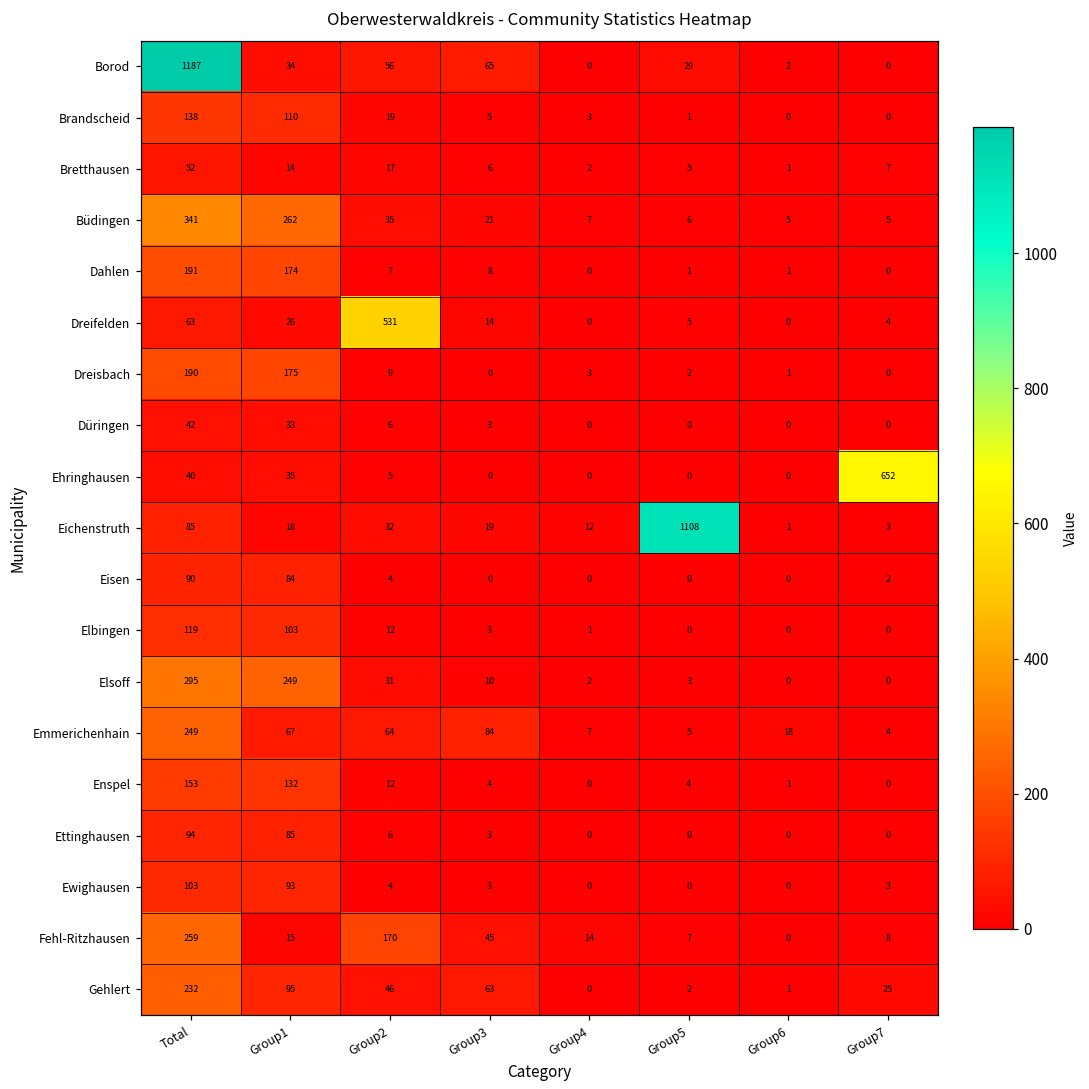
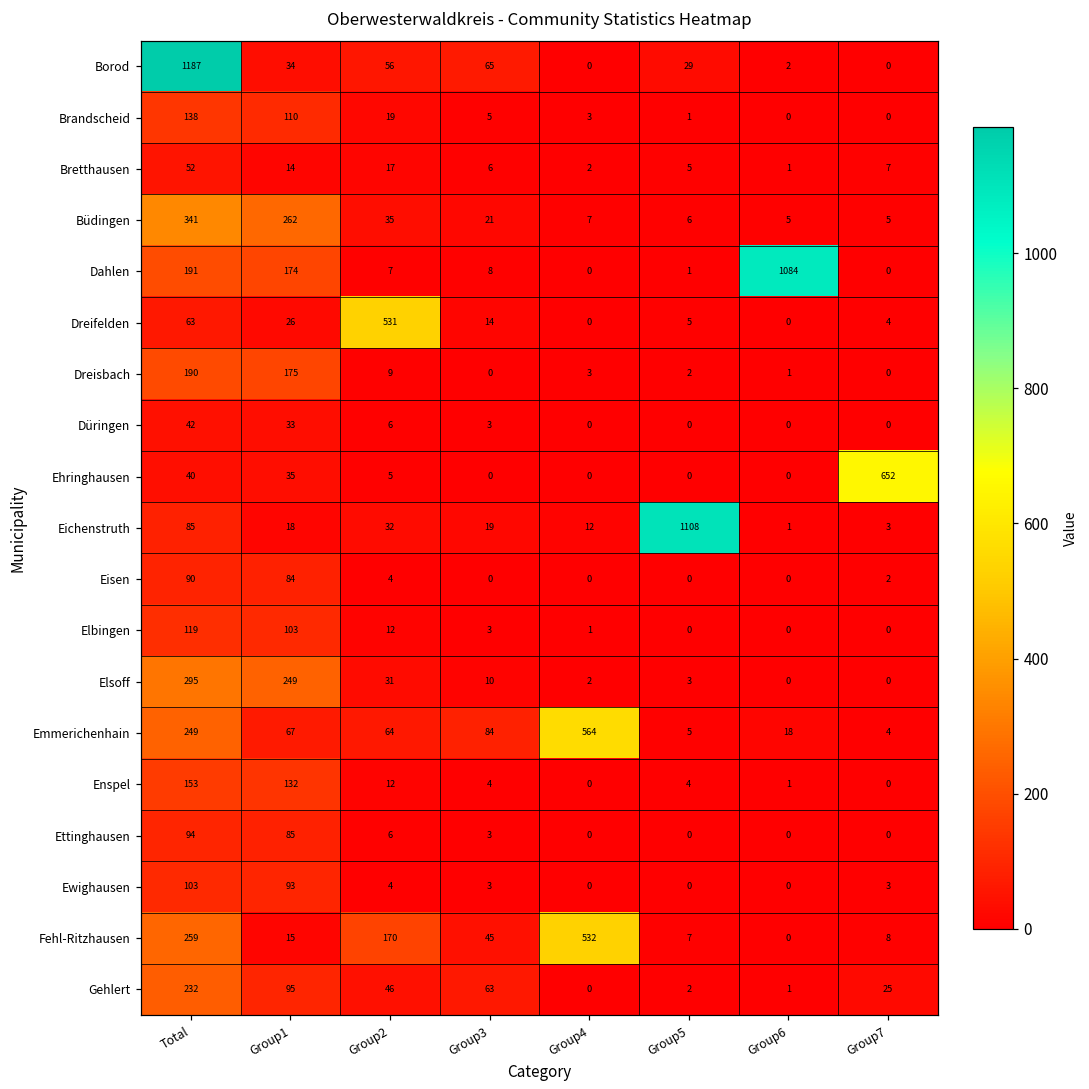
  {
    "Borod": {
      "Total": 1187,
      "Group1": 34,
      "Group2": 56,
      "Group3": 65,
      "Group4": 0,
      "Group5": 29,
      "Group6": 2,
      "Group7": 0
    },
    "Brandscheid": {
      "Total": 138,
      "Group1": 110,
      "Group2": 19,
      "Group3": 5,
      "Group4": 3,
      "Group5": 1,
      "Group6": 0,
      "Group7": 0
    },
    "Bretthausen": {
      "Total": 52,
      "Group1": 14,
      "Group2": 17,
      "Group3": 6,
      "Group4": 2,
      "Group5": 5,
      "Group6": 1,
      "Group7": 7
    },
    "Büdingen": {
      "Total": 341,
      "Group1": 262,
      "Group2": 35,
      "Group3": 21,
      "Group4": 7,
      "Group5": 6,
      "Group6": 5,
      "Group7": 5
    },
    "Dahlen": {
      "Total": 191,
      "Group1": 174,
      "Group2": 7,
      "Group3": 8,
      "Group4": 0,
      "Group5": 1,
-     "Group6": 1,
+     "Group6": 1084,
      "Group7": 0
    },
    "Dreifelden": {
      "Total": 63,
      "Group1": 26,
      "Group2": 531,
      "Group3": 14,
      "Group4": 0,
      "Group5": 5,
      "Group6": 0,
      "Group7": 4
    },
    "Dreisbach": {
      "Total": 190,
      "Group1": 175,
      "Group2": 9,
      "Group3": 0,
      "Group4": 3,
      "Group5": 2,
      "Group6": 1,
      "Group7": 0
    },
    "Düringen": {
      "Total": 42,
      "Group1": 33,
      "Group2": 6,
      "Group3": 3,
      "Group4": 0,
      "Group5": 0,
      "Group6": 0,
      "Group7": 0
    },
    "Ehringhausen": {
      "Total": 40,
      "Group1": 35,
      "Group2": 5,
      "Group3": 0,
      "Group4": 0,
      "Group5": 0,
      "Group6": 0,
      "Group7": 652
    },
    "Eichenstruth": {
      "Total": 85,
      "Group1": 18,
      "Group2": 32,
      "Group3": 19,
      "Group4": 12,
      "Group5": 1108,
      "Group6": 1,
      "Group7": 3
    },
    "Eisen": {
      "Total": 90,
      "Group1": 84,
      "Group2": 4,
      "Group3": 0,
      "Group4": 0,
      "Group5": 0,
      "Group6": 0,
      "Group7": 2
    },
    "Elbingen": {
      "Total": 119,
      "Group1": 103,
      "Group2": 12,
      "Group3": 3,
      "Group4": 1,
      "Group5": 0,
      "Group6": 0,
      "Group7": 0
    },
    "Elsoff": {
      "Total": 295,
      "Group1": 249,
      "Group2": 31,
      "Group3": 10,
      "Group4": 2,
      "Group5": 3,
      "Group6": 0,
      "Group7": 0
    },
    "Emmerichenhain": {
      "Total": 249,
      "Group1": 67,
      "Group2": 64,
      "Group3": 84,
-     "Group4": 7,
+     "Group4": 564,
      "Group5": 5,
      "Group6": 18,
      "Group7": 4
    },
    "Enspel": {
      "Total": 153,
      "Group1": 132,
      "Group2": 12,
      "Group3": 4,
      "Group4": 0,
      "Group5": 4,
      "Group6": 1,
      "Group7": 0
    },
    "Ettinghausen": {
      "Total": 94,
      "Group1": 85,
      "Group2": 6,
      "Group3": 3,
      "Group4": 0,
      "Group5": 0,
      "Group6": 0,
      "Group7": 0
    },
    "Ewighausen": {
      "Total": 103,
      "Group1": 93,
      "Group2": 4,
      "Group3": 3,
      "Group4": 0,
      "Group5": 0,
      "Group6": 0,
      "Group7": 3
    },
    "Fehl-Ritzhausen": {
      "Total": 259,
      "Group1": 15,
      "Group2": 170,
      "Group3": 45,
-     "Group4": 14,
+     "Group4": 532,
      "Group5": 7,
      "Group6": 0,
      "Group7": 8
    },
    "Gehlert": {
      "Total": 232,
      "Group1": 95,
      "Group2": 46,
      "Group3": 63,
      "Group4": 0,
      "Group5": 2,
      "Group6": 1,
      "Group7": 25
    }
  }
